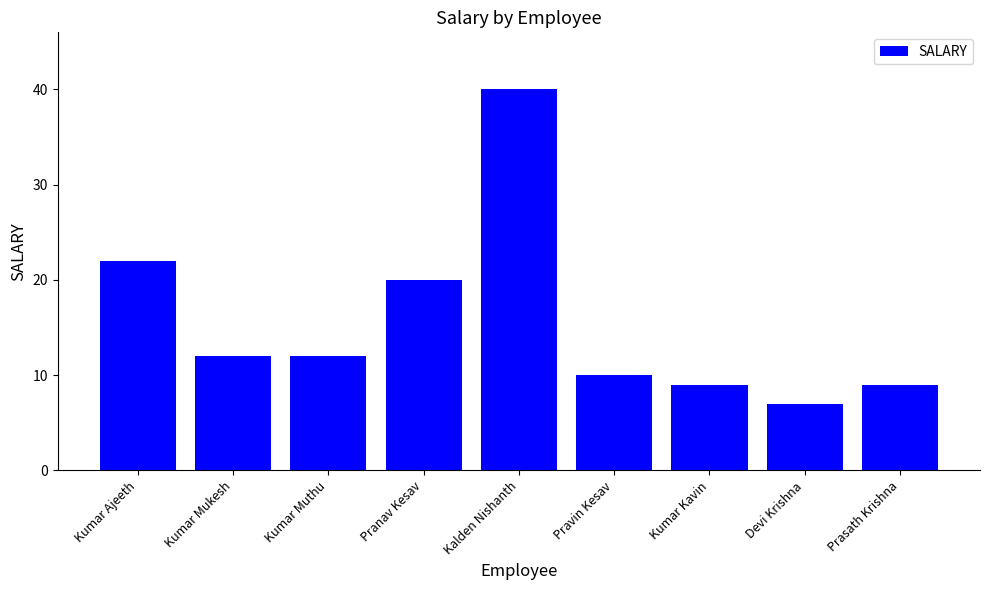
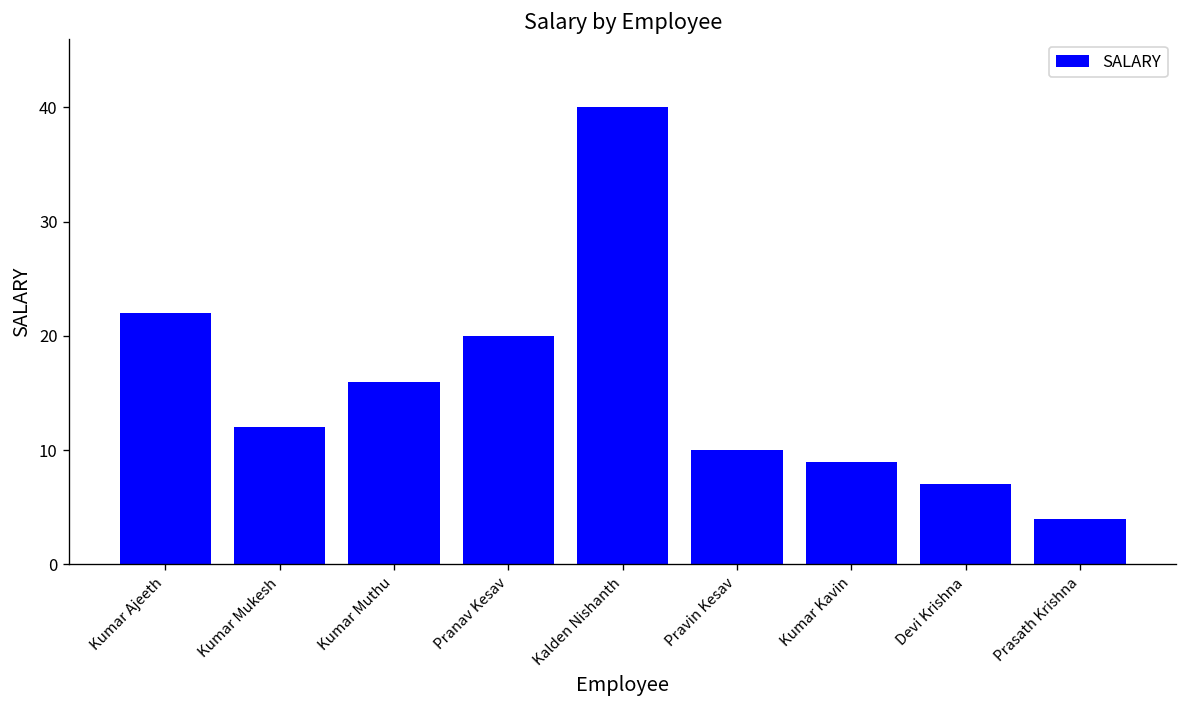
  {
    "Kumar Ajeeth": 22,
    "Kumar Mukesh": 12,
-   "Kumar Muthu": 12,
+   "Kumar Muthu": 16,
    "Pranav Kesav": 20,
    "Kalden Nishanth": 40,
    "Pravin Kesav": 10,
    "Kumar Kavin": 9,
    "Devi Krishna": 7,
-   "Prasath Krishna": 9
+   "Prasath Krishna": 4
  }
